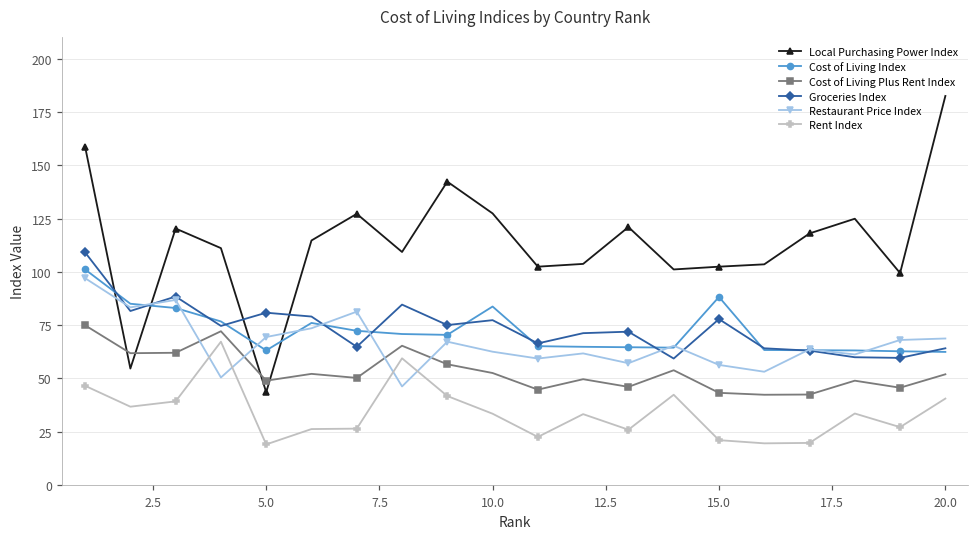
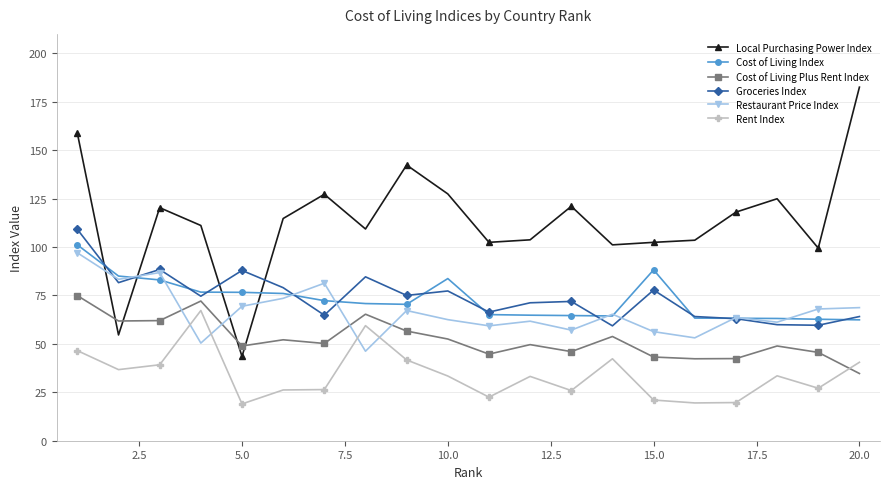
  {
    "Local Purchasing Power Index": {
      "5.0": 44,
      "10.0": 127,
      "15.0": 102,
      "20.0": 183
    },
    "Cost of Living Index": {
-     "5.0": 63,
+     "5.0": 77,
      "10.0": 84,
      "15.0": 88,
      "20.0": 62
    },
    "Cost of Living Plus Rent Index": {
      "5.0": 49,
      "10.0": 53,
      "15.0": 43,
-     "20.0": 52
+     "20.0": 35
    },
    "Groceries Index": {
-     "5.0": 81,
+     "5.0": 88,
      "10.0": 77,
      "15.0": 78,
      "20.0": 64
    }
  }
